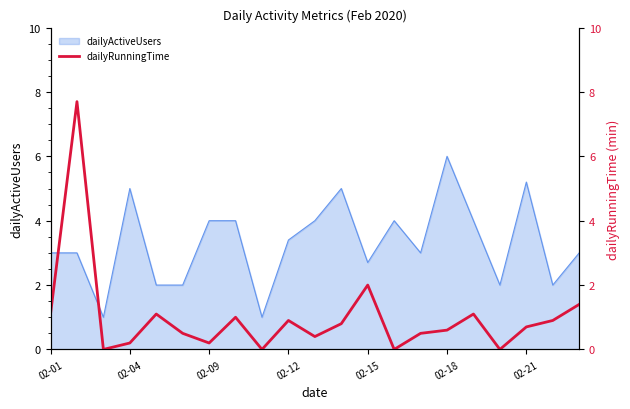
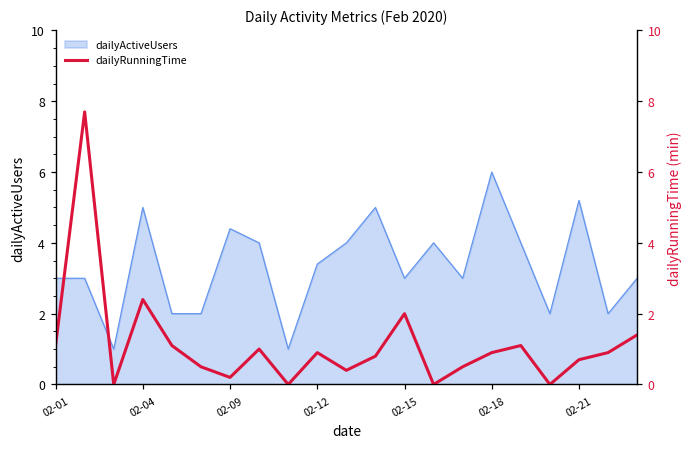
  {
    "dailyActiveUsers": {
      "02-01": 3.0,
      "02-04": 5.0,
-     "02-09": 4.0,
+     "02-09": 4.4,
      "02-12": 3.4,
-     "02-15": 2.7,
+     "02-15": 3.0,
      "02-18": 6.0,
      "02-21": 5.2
    },
    "dailyRunningTime": {
      "02-01": 1.1,
-     "02-04": 0.2,
+     "02-04": 2.4,
      "02-09": 0.2,
      "02-12": 0.9,
      "02-15": 2.0,
-     "02-18": 0.6,
+     "02-18": 0.9,
      "02-21": 0.7
    }
  }
